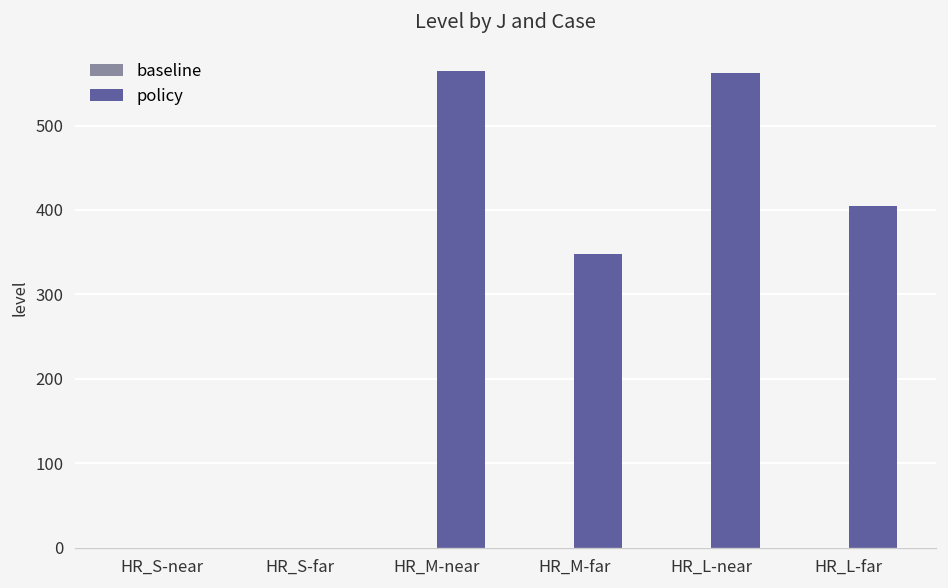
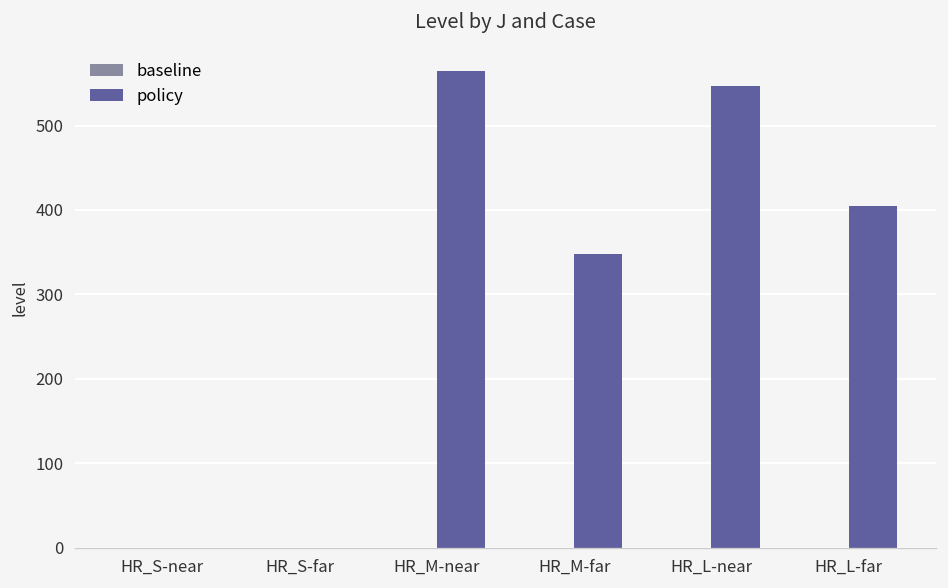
  {
    "baseline": {
      "HR_S-near": 0,
      "HR_S-far": 0,
      "HR_M-near": 0,
      "HR_M-far": 0,
      "HR_L-near": 0,
      "HR_L-far": 0
    },
    "policy": {
      "HR_S-near": 0,
      "HR_S-far": 0,
      "HR_M-near": 560,
      "HR_M-far": 350,
-     "HR_L-near": 560,
+     "HR_L-near": 550,
      "HR_L-far": 400
    }
  }
